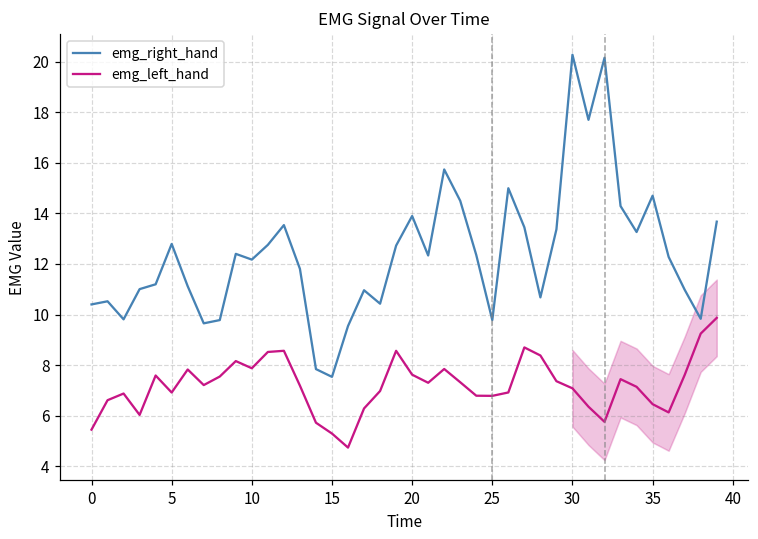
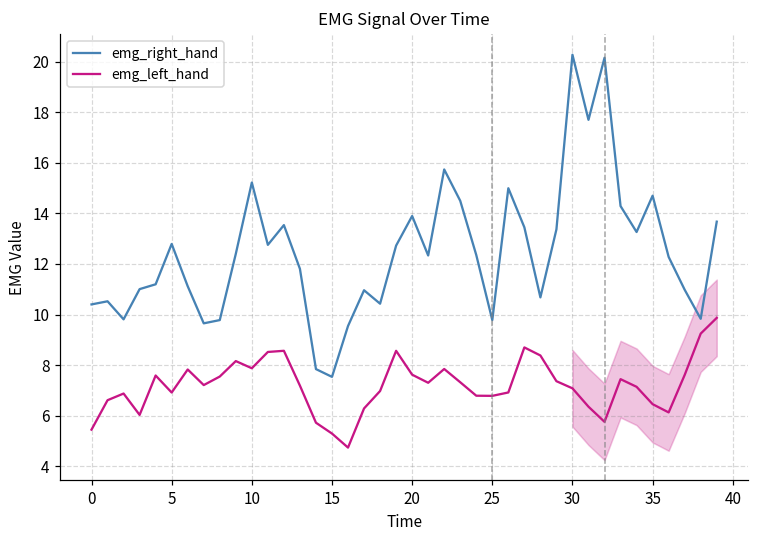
  {
    "emg_right_hand": {
      "0": 10.4,
      "5": 12.8,
-     "10": 12.2,
+     "10": 15.2,
      "15": 7.5,
      "20": 13.9,
      "25": 9.8,
      "30": 20.3,
      "35": 14.7
    }
  }
